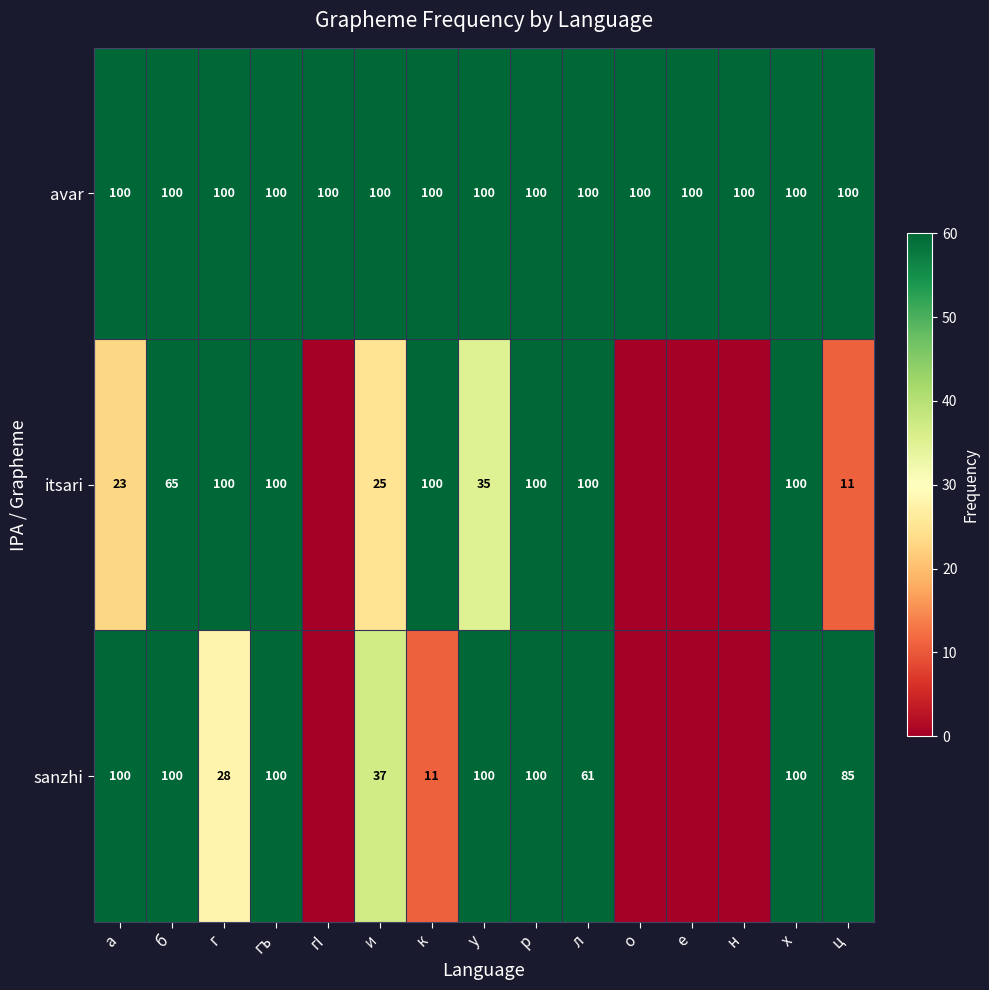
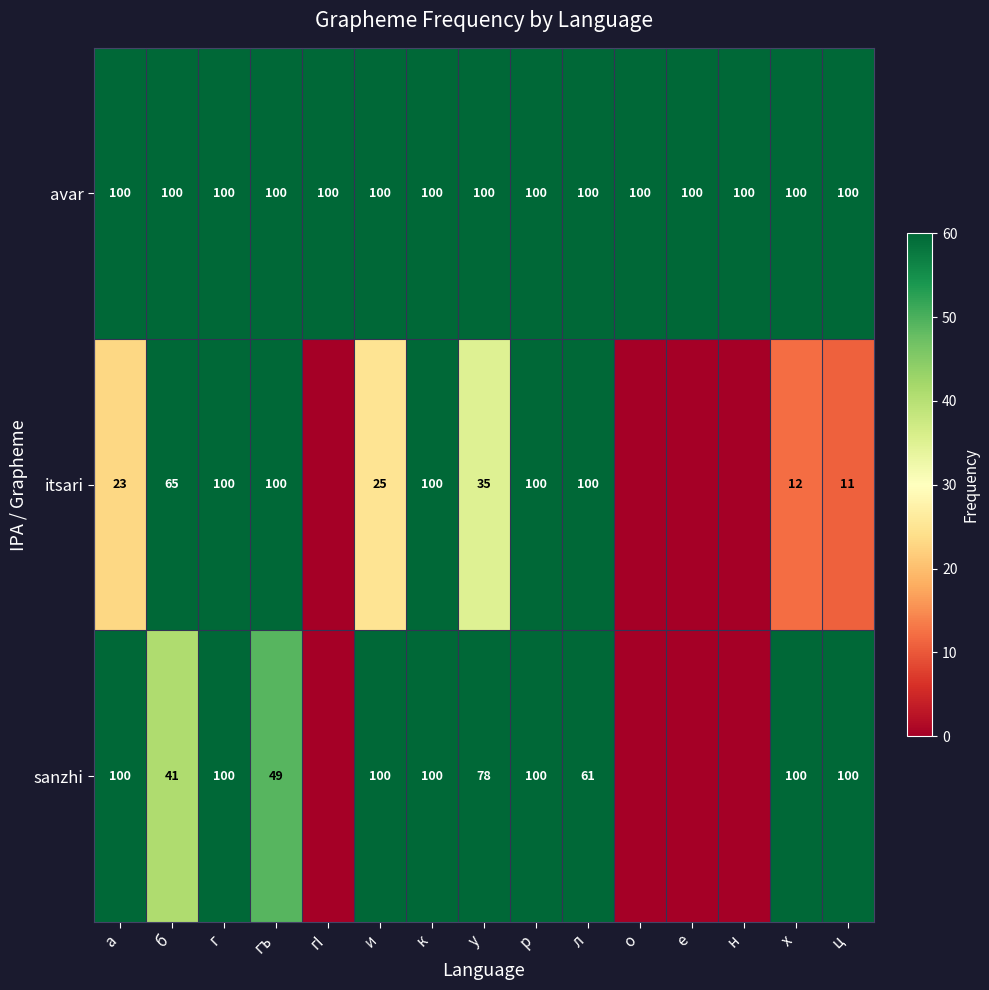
  {
    "avar": {
      "а": 100,
      "б": 100,
      "г": 100,
      "гъ": 100,
      "гӀ": 100,
      "и": 100,
      "к": 100,
      "у": 100,
      "р": 100,
      "л": 100,
      "о": 100,
      "е": 100,
      "н": 100,
      "х": 100,
      "ц": 100
    },
    "itsari": {
      "а": 23,
      "б": 65,
      "г": 100,
      "гъ": 100,
      "и": 25,
      "к": 100,
      "у": 35,
      "р": 100,
      "л": 100,
-     "х": 100,
+     "х": 12,
      "ц": 11
    },
    "sanzhi": {
      "а": 100,
-     "б": 100,
-     "г": 28,
-     "гъ": 100,
-     "и": 37,
-     "к": 11,
-     "у": 100,
+     "б": 41,
+     "г": 100,
+     "гъ": 49,
+     "и": 100,
+     "к": 100,
+     "у": 78,
      "р": 100,
      "л": 61,
      "х": 100,
-     "ц": 85
+     "ц": 100
    }
  }
